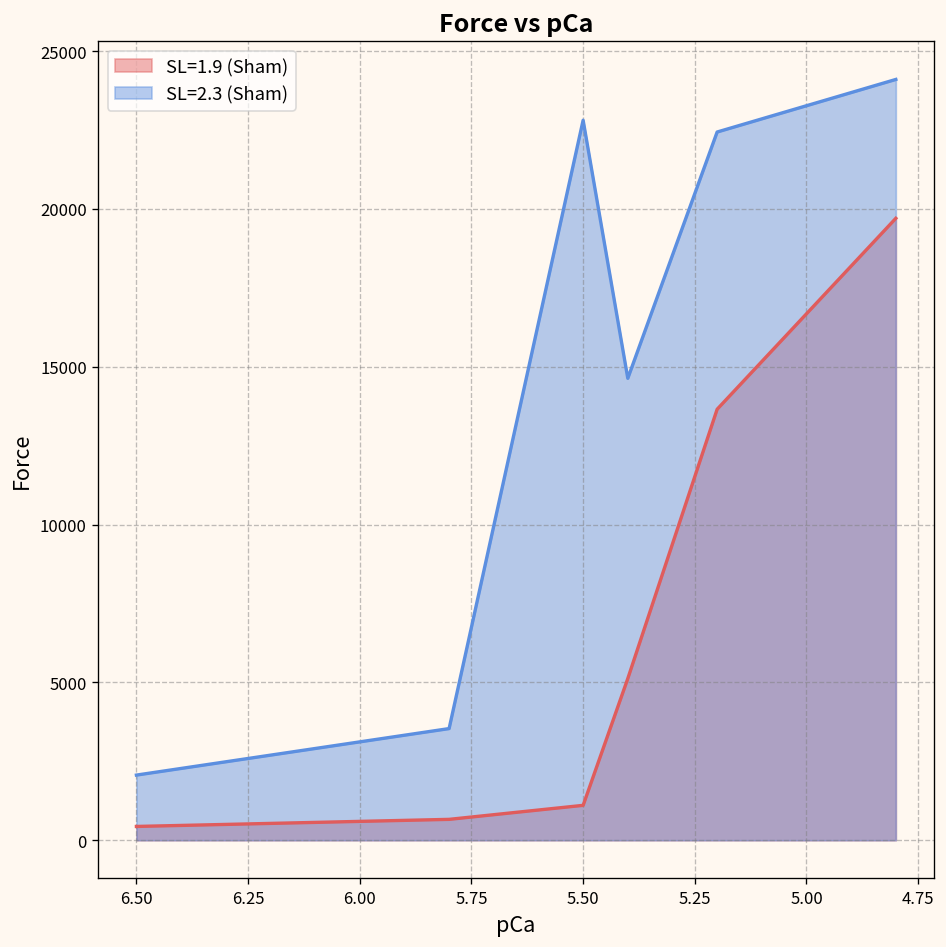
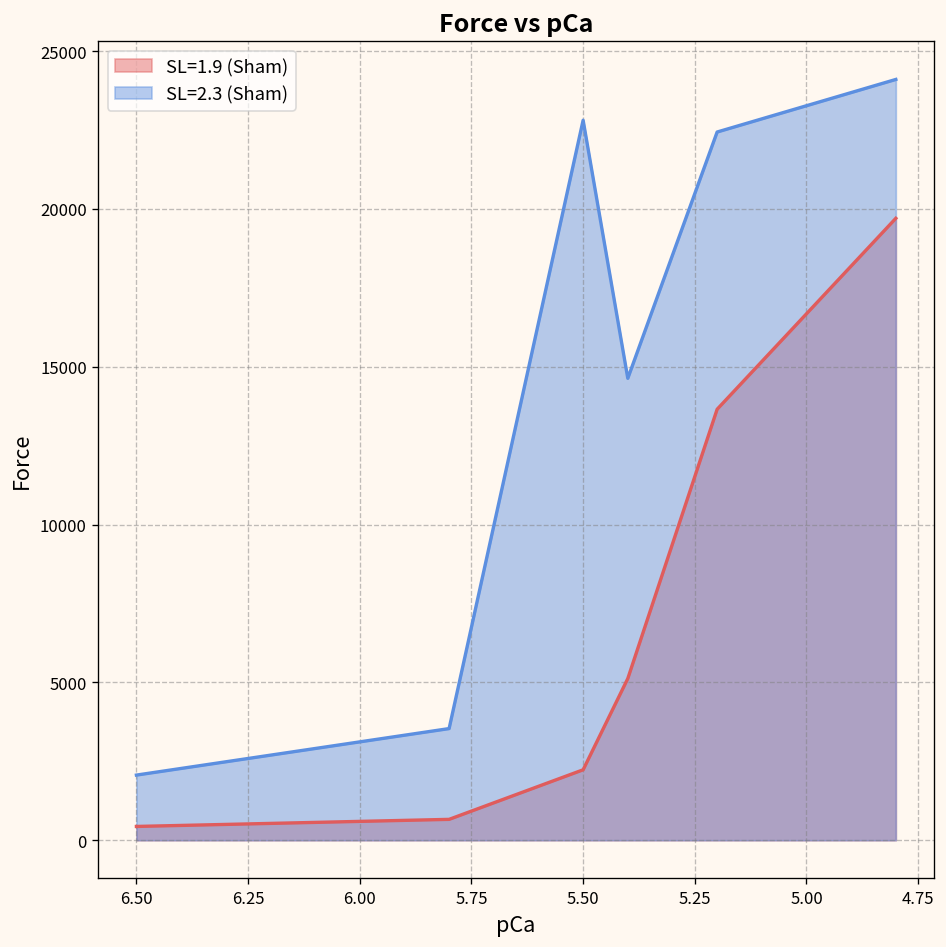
  {
    "SL=1.9 (Sham)": {
      "6.50": 400,
-     "5.50": 1100
+     "5.50": 2200
    },
    "SL=2.3 (Sham)": {
      "6.50": 2100,
      "5.50": 22800
    }
  }
